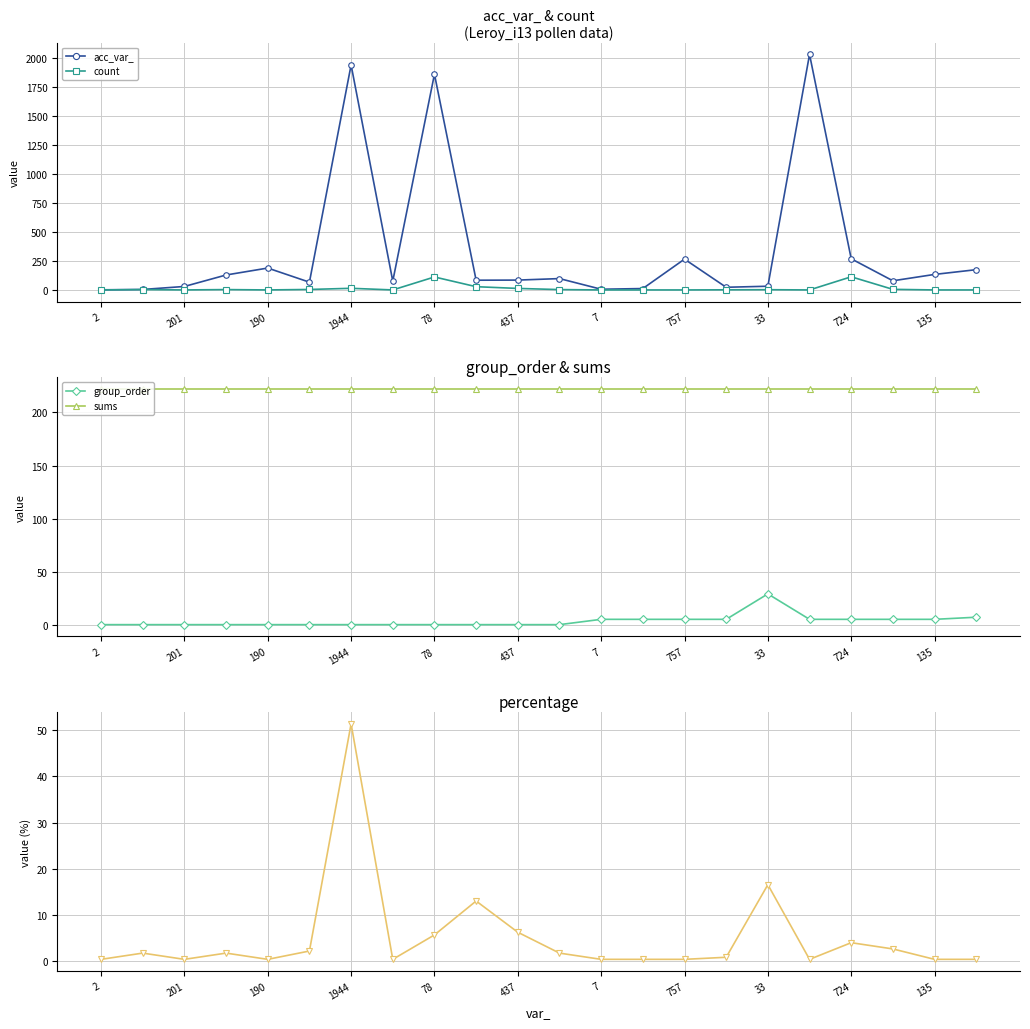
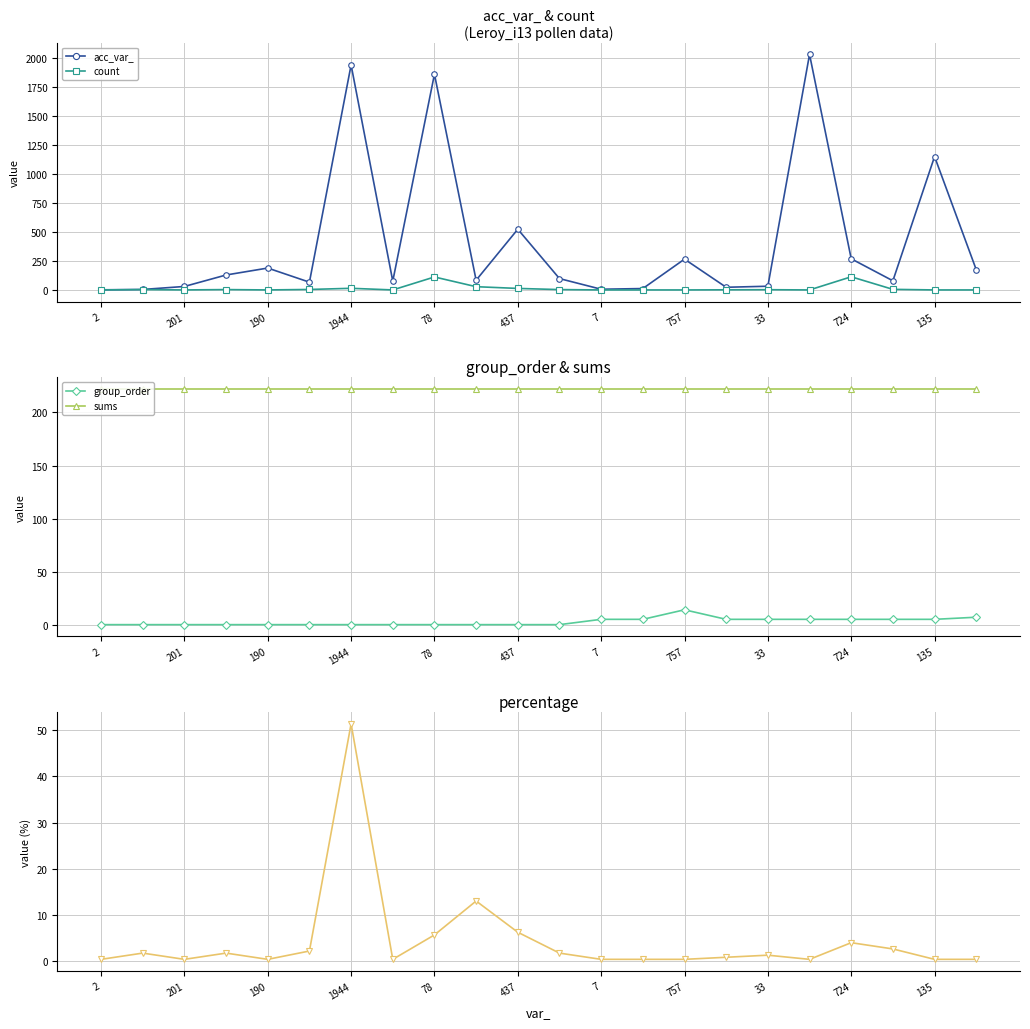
  {
    "acc_var_ & count (Leroy_i13 pollen data)": {
      "acc_var_": {
        "201": 30,
        "190": 190,
        "1944": 1940,
        "78": 1860,
-       "437": 90,
+       "437": 530,
        "757": 270,
        "33": 30,
        "724": 270,
-       "135": 140
+       "135": 1150
      },
      "count": {
        "201": 0,
        "190": 0,
        "1944": 20,
        "78": 110,
        "437": 10,
        "757": 0,
        "33": 0,
        "724": 110,
        "135": 0
      }
    },
    "group_order & sums": {
      "group_order": {
        "2": 0,
        "201": 0,
        "190": 0,
        "1944": 0,
        "78": 0,
        "437": 0,
-       "757": 5,
-       "33": 29,
+       "757": 14,
+       "33": 5,
        "724": 5,
        "135": 5
      },
      "sums": {
        "201": 222,
        "190": 222,
        "1944": 222,
        "78": 222,
        "437": 222,
        "757": 222,
        "33": 222,
        "724": 222,
        "135": 222
      }
    },
    "percentage": {
      "2": 0,
      "201": 0,
      "190": 0,
      "1944": 51,
      "78": 6,
      "437": 6,
      "757": 0,
-     "33": 17,
+     "33": 1,
      "724": 4,
      "135": 0
    }
  }
